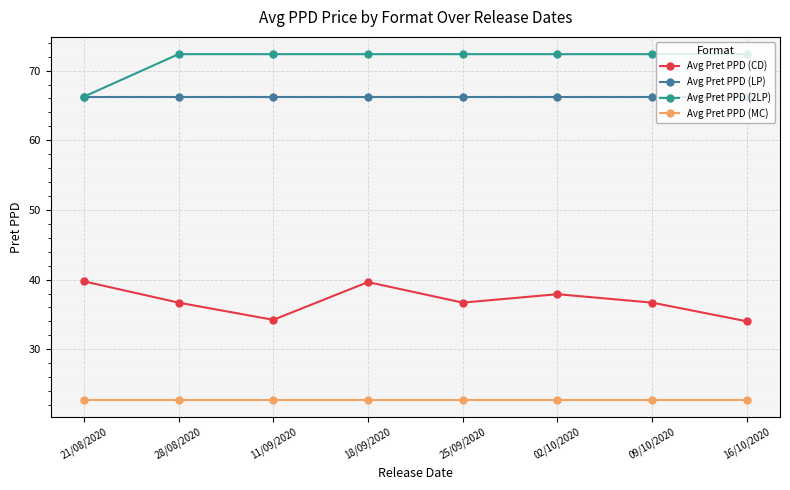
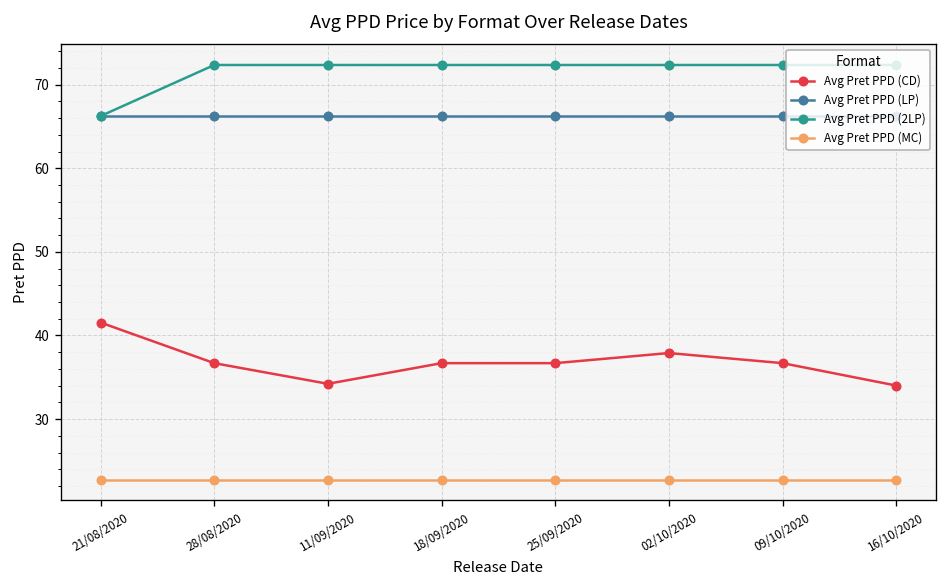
  {
    "Avg Pret PPD (CD)": {
-     "21/08/2020": 40,
+     "21/08/2020": 42,
      "28/08/2020": 37,
      "11/09/2020": 34,
-     "18/09/2020": 40,
+     "18/09/2020": 37,
      "25/09/2020": 37,
      "02/10/2020": 38,
      "09/10/2020": 37,
      "16/10/2020": 34
    },
    "Avg Pret PPD (MC)": {
      "21/08/2020": 23,
      "28/08/2020": 23,
      "11/09/2020": 23,
      "18/09/2020": 23,
      "25/09/2020": 23,
      "02/10/2020": 23,
      "09/10/2020": 23,
      "16/10/2020": 23
    }
  }
